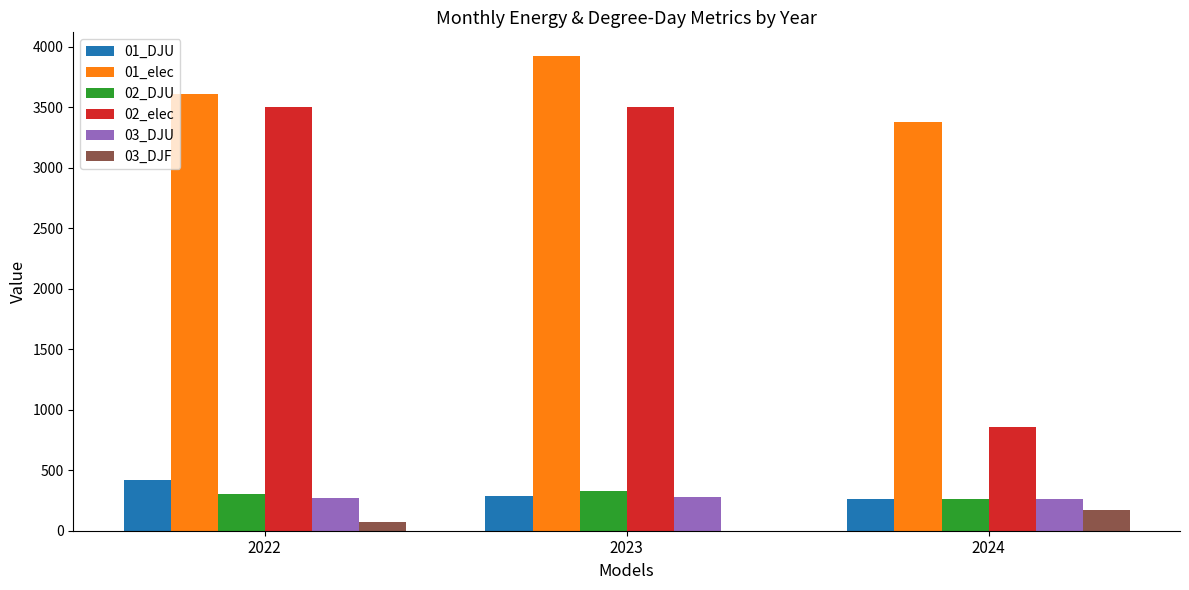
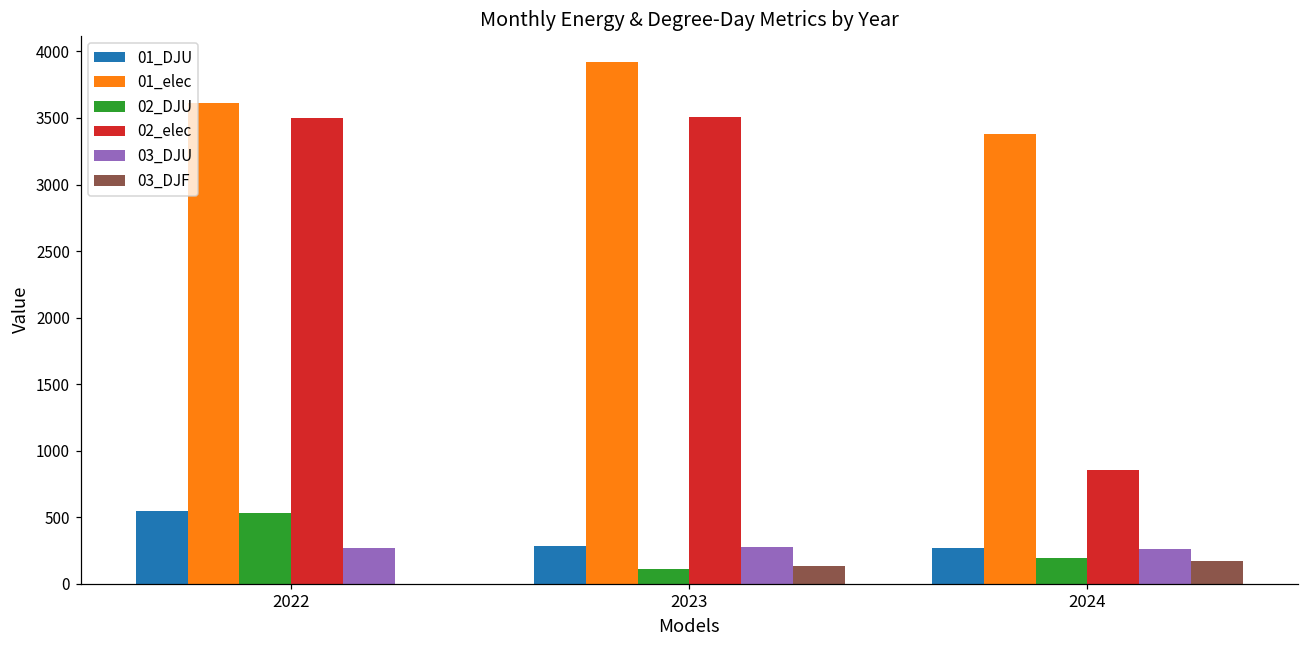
  {
    "01_DJU": {
-     "2022": 420,
+     "2022": 550,
      "2023": 280,
      "2024": 270
    },
    "01_elec": {
      "2022": 3610,
      "2023": 3920,
      "2024": 3380
    },
    "02_DJU": {
-     "2022": 300,
-     "2023": 330,
-     "2024": 260
+     "2022": 530,
+     "2023": 110,
+     "2024": 190
    },
    "02_elec": {
      "2022": 3500,
      "2023": 3510,
      "2024": 850
    },
    "03_DJU": {
      "2022": 270,
      "2023": 280,
      "2024": 260
    },
    "03_DJF": {
-     "2022": 70,
-     "2023": 0,
+     "2022": 0,
+     "2023": 130,
      "2024": 170
    }
  }
